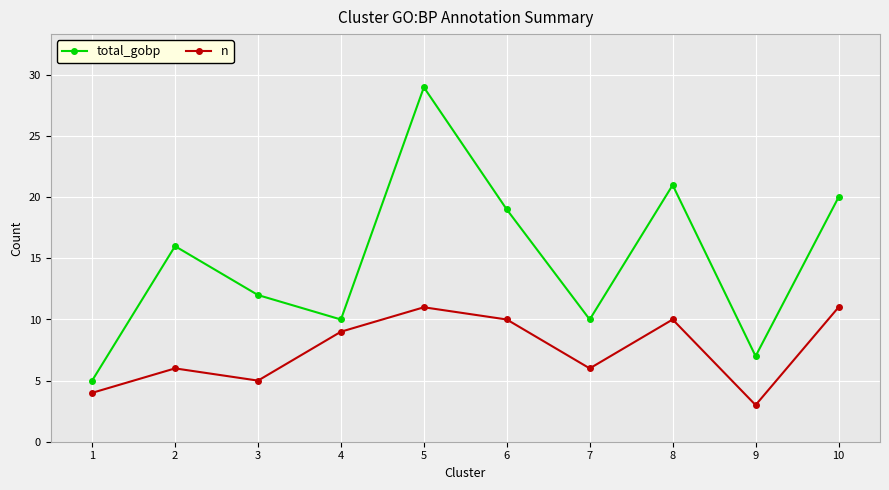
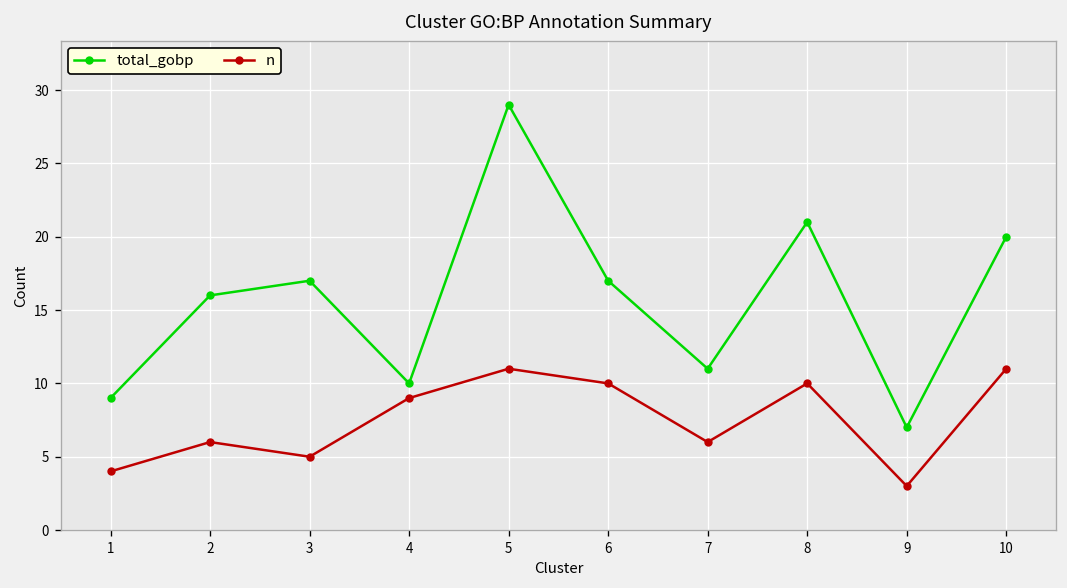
  {
    "total_gobp": {
-     "1": 5,
+     "1": 9,
      "2": 16,
-     "3": 12,
+     "3": 17,
      "4": 10,
      "5": 29,
-     "6": 19,
-     "7": 10,
+     "6": 17,
+     "7": 11,
      "8": 21,
      "9": 7,
      "10": 20
    },
    "n": {
      "1": 4,
      "2": 6,
      "3": 5,
      "4": 9,
      "5": 11,
      "6": 10,
      "7": 6,
      "8": 10,
      "9": 3,
      "10": 11
    }
  }
